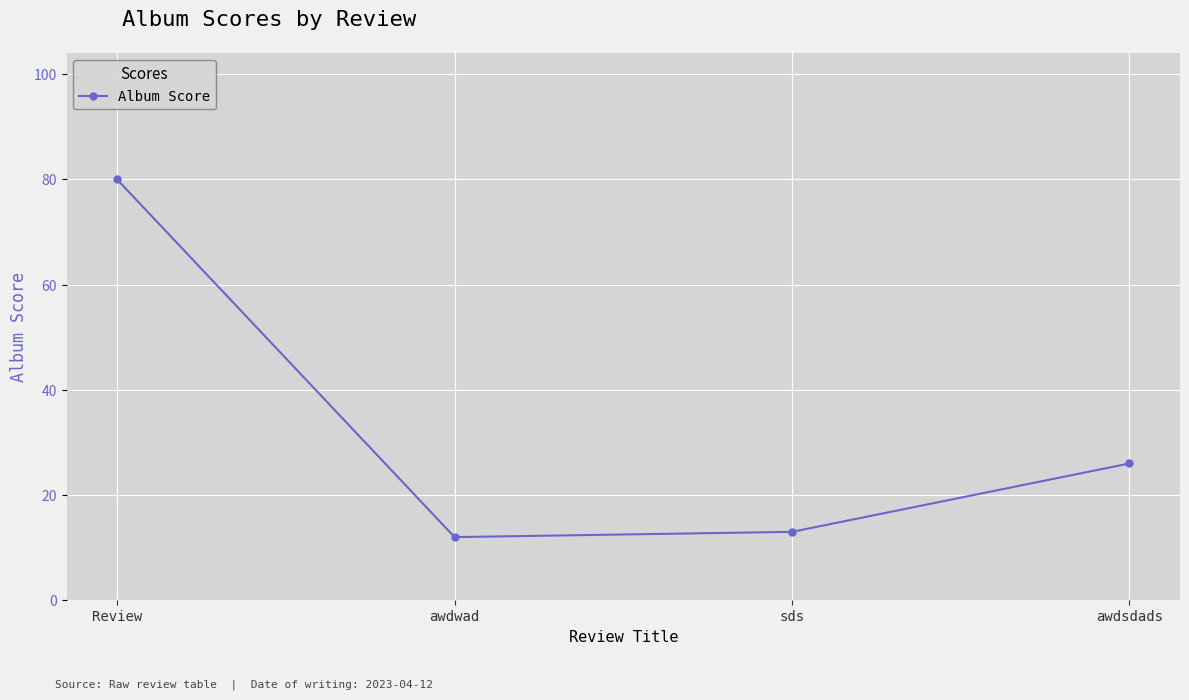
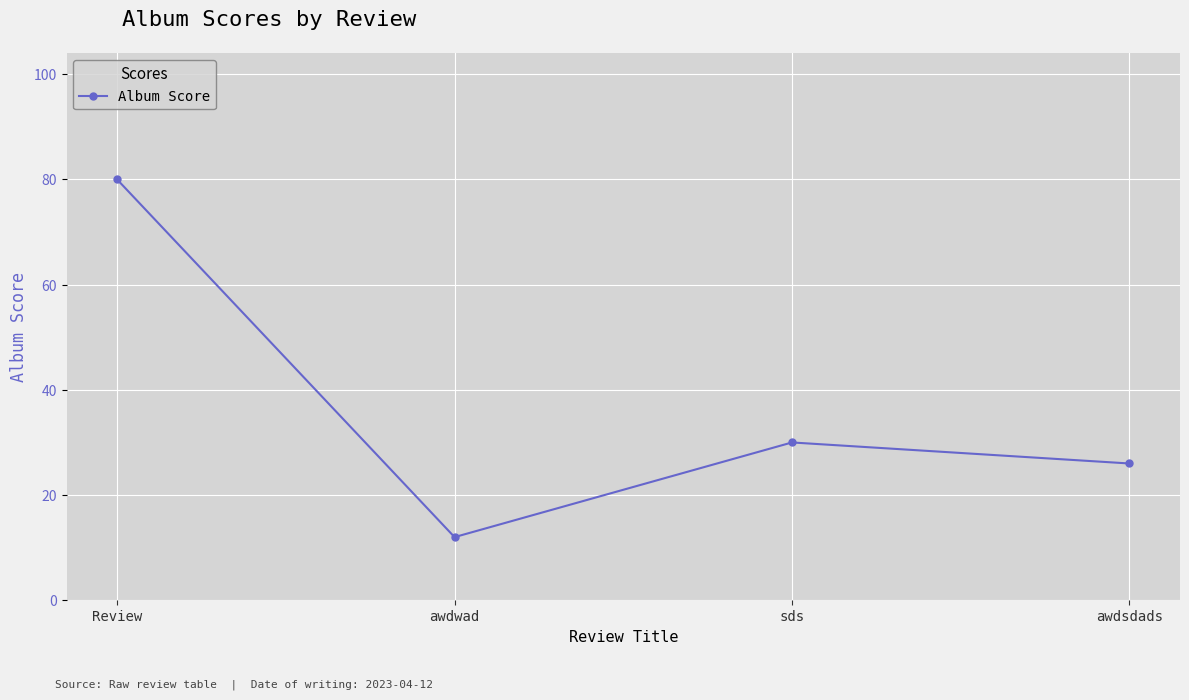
  {
    "Review": 80,
    "awdwad": 12,
-   "sds": 13,
+   "sds": 30,
    "awdsdads": 26
  }
